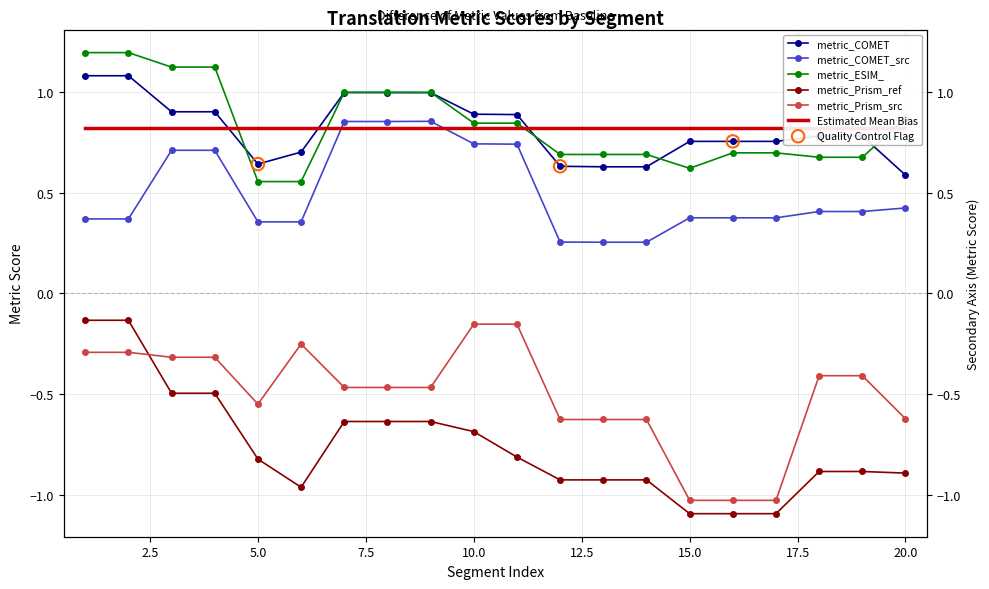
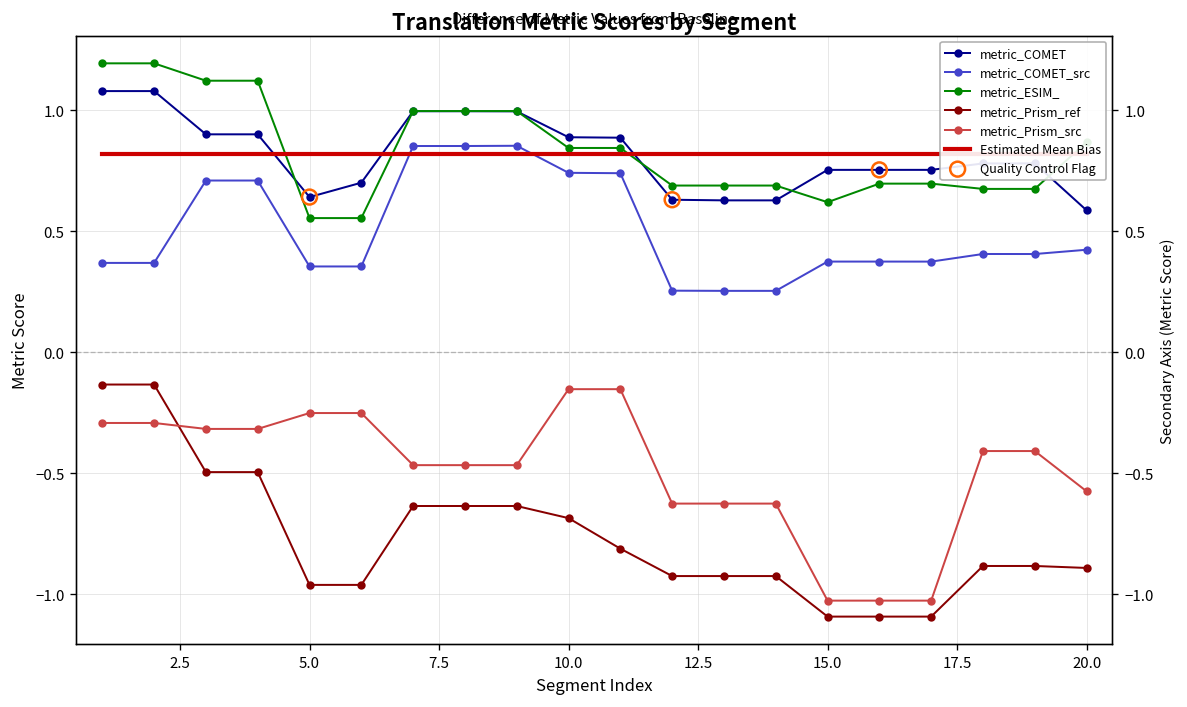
  {
    "metric_COMET": {
      "10.0": 0.89,
      "15.0": 0.75,
      "20.0": 0.59
    },
    "metric_COMET_src": {
      "5.0": 0.35,
      "10.0": 0.74,
      "15.0": 0.37,
      "20.0": 0.42
    },
    "metric_ESIM_": {
      "5.0": 0.55,
      "10.0": 0.84,
      "15.0": 0.62
    },
    "metric_Prism_ref": {
-     "5.0": -0.82,
+     "5.0": -0.96,
      "10.0": -0.69,
      "15.0": -1.09,
      "20.0": -0.89
    },
    "metric_Prism_src": {
-     "5.0": -0.55,
+     "5.0": -0.25,
      "10.0": -0.15,
      "15.0": -1.03,
-     "20.0": -0.62
+     "20.0": -0.58
    },
    "Estimated Mean Bias": {
      "5.0": 0.82,
      "10.0": 0.82,
      "15.0": 0.82
    }
  }
